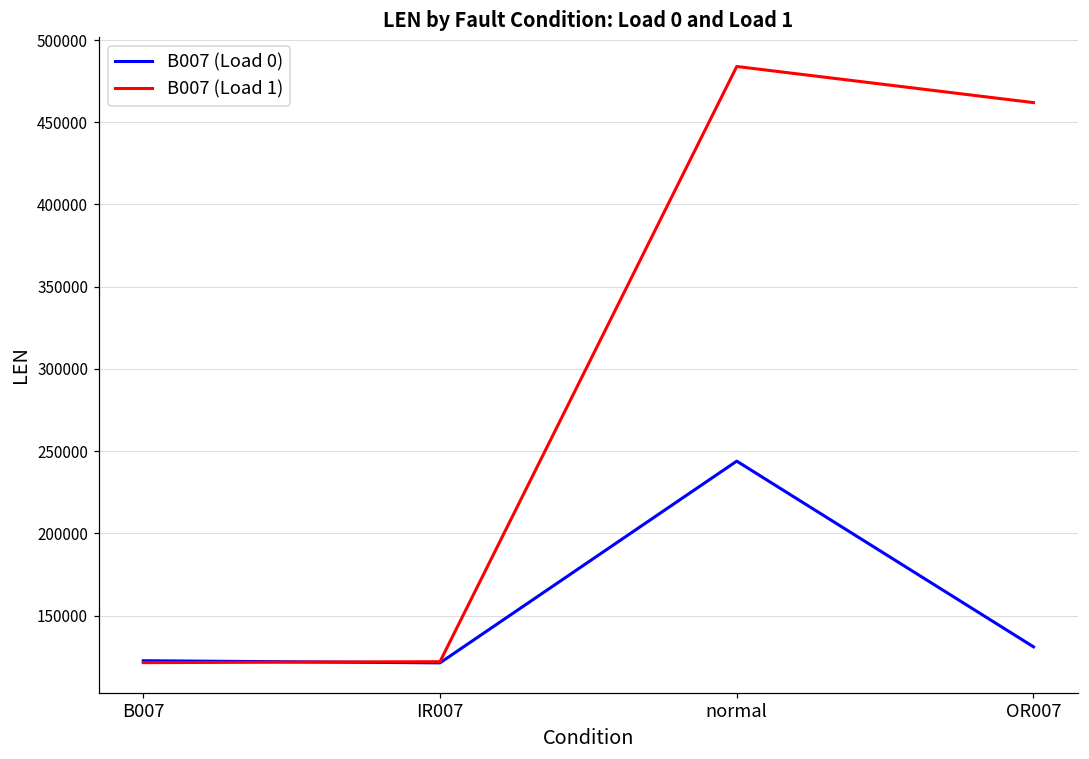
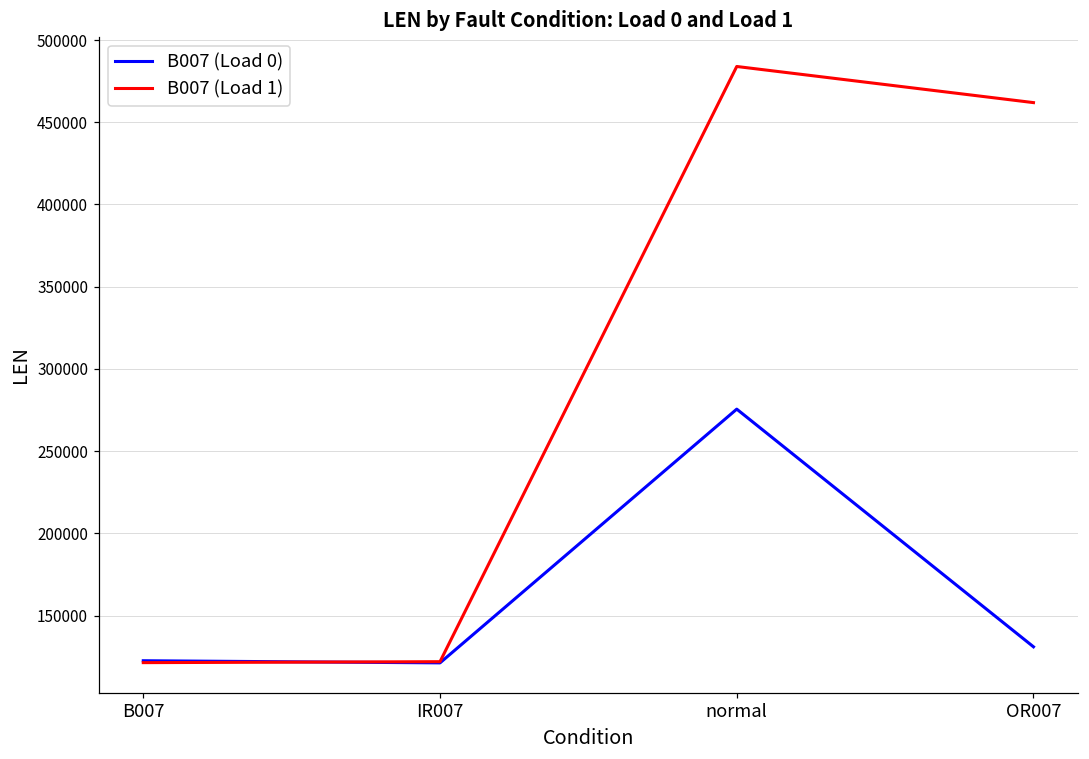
  {
    "B007 (Load 0)": {
-     "normal": 244000,
+     "normal": 276000,
      "OR007": 131000
    },
    "B007 (Load 1)": {
      "normal": 484000,
      "OR007": 462000
    }
  }
